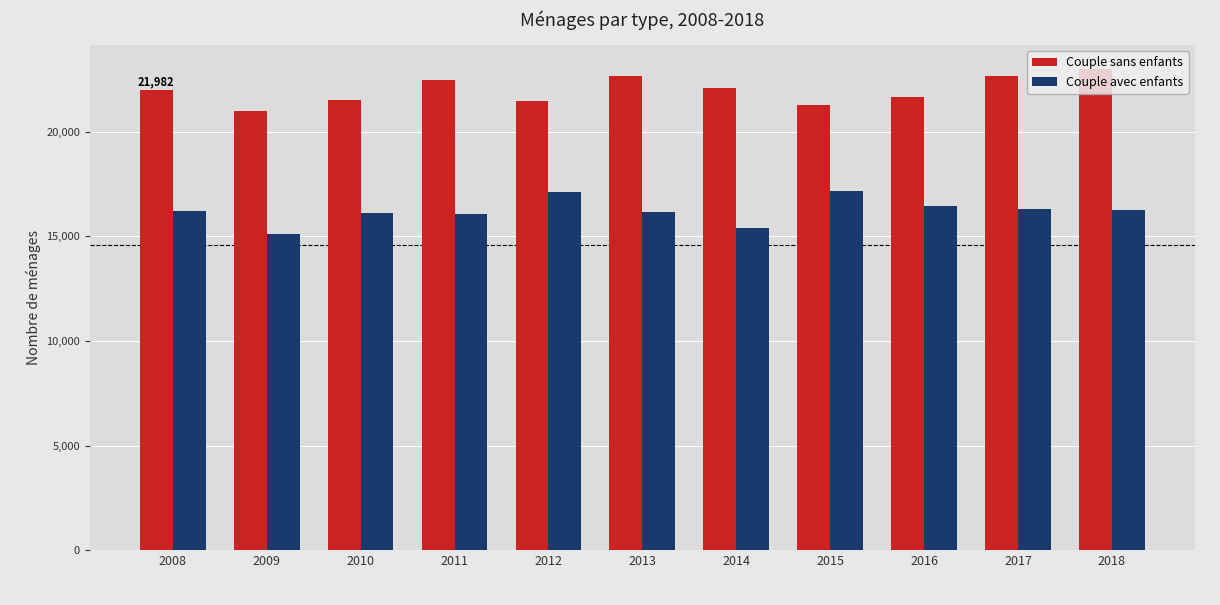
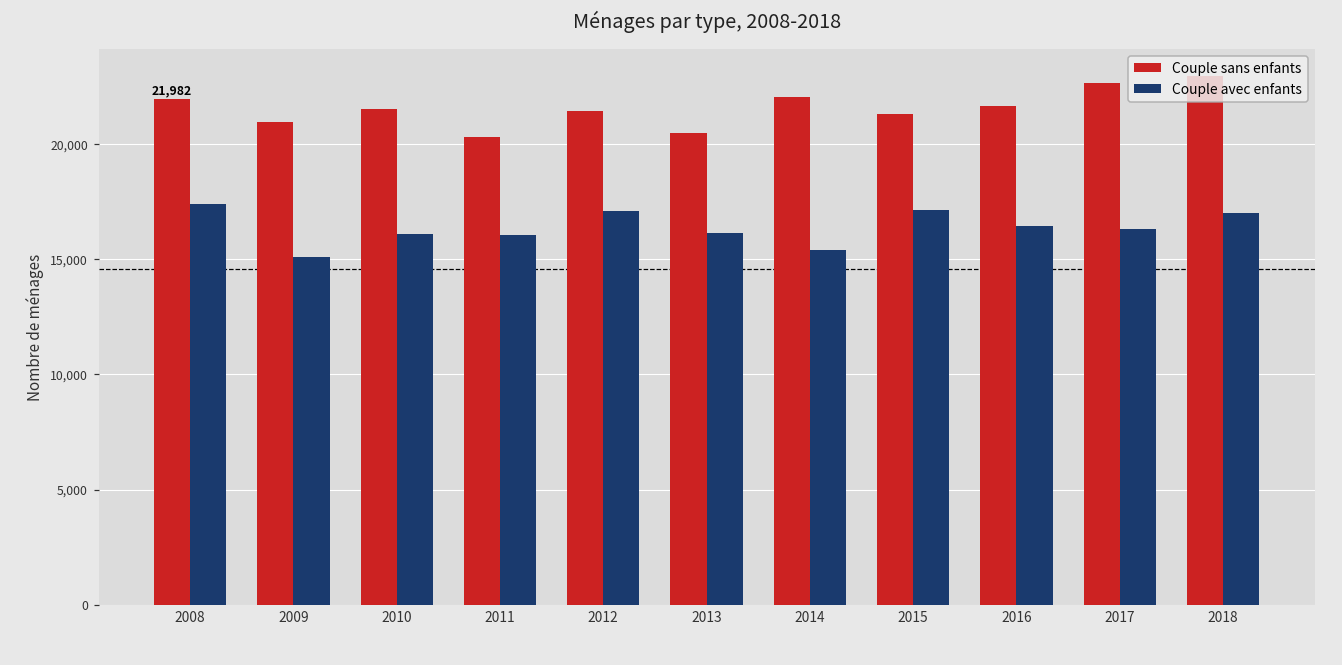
  {
    "Couple sans enfants": {
      "2009": "21,000",
      "2010": "21,500",
-     "2011": "22,500",
+     "2011": "20,300",
      "2012": "21,500",
-     "2013": "22,700",
+     "2013": "20,500",
      "2014": "22,100",
      "2015": "21,300",
      "2016": "21,700",
      "2017": "22,700"
    },
    "Couple avec enfants": {
-     "2008": "16,200",
+     "2008": "17,400",
      "2009": "15,100",
      "2010": "16,100",
      "2011": "16,100",
      "2012": "17,100",
      "2013": "16,200",
      "2014": "15,400",
      "2015": "17,100",
      "2016": "16,400",
      "2017": "16,300",
-     "2018": "16,300"
+     "2018": "17,000"
    }
  }
